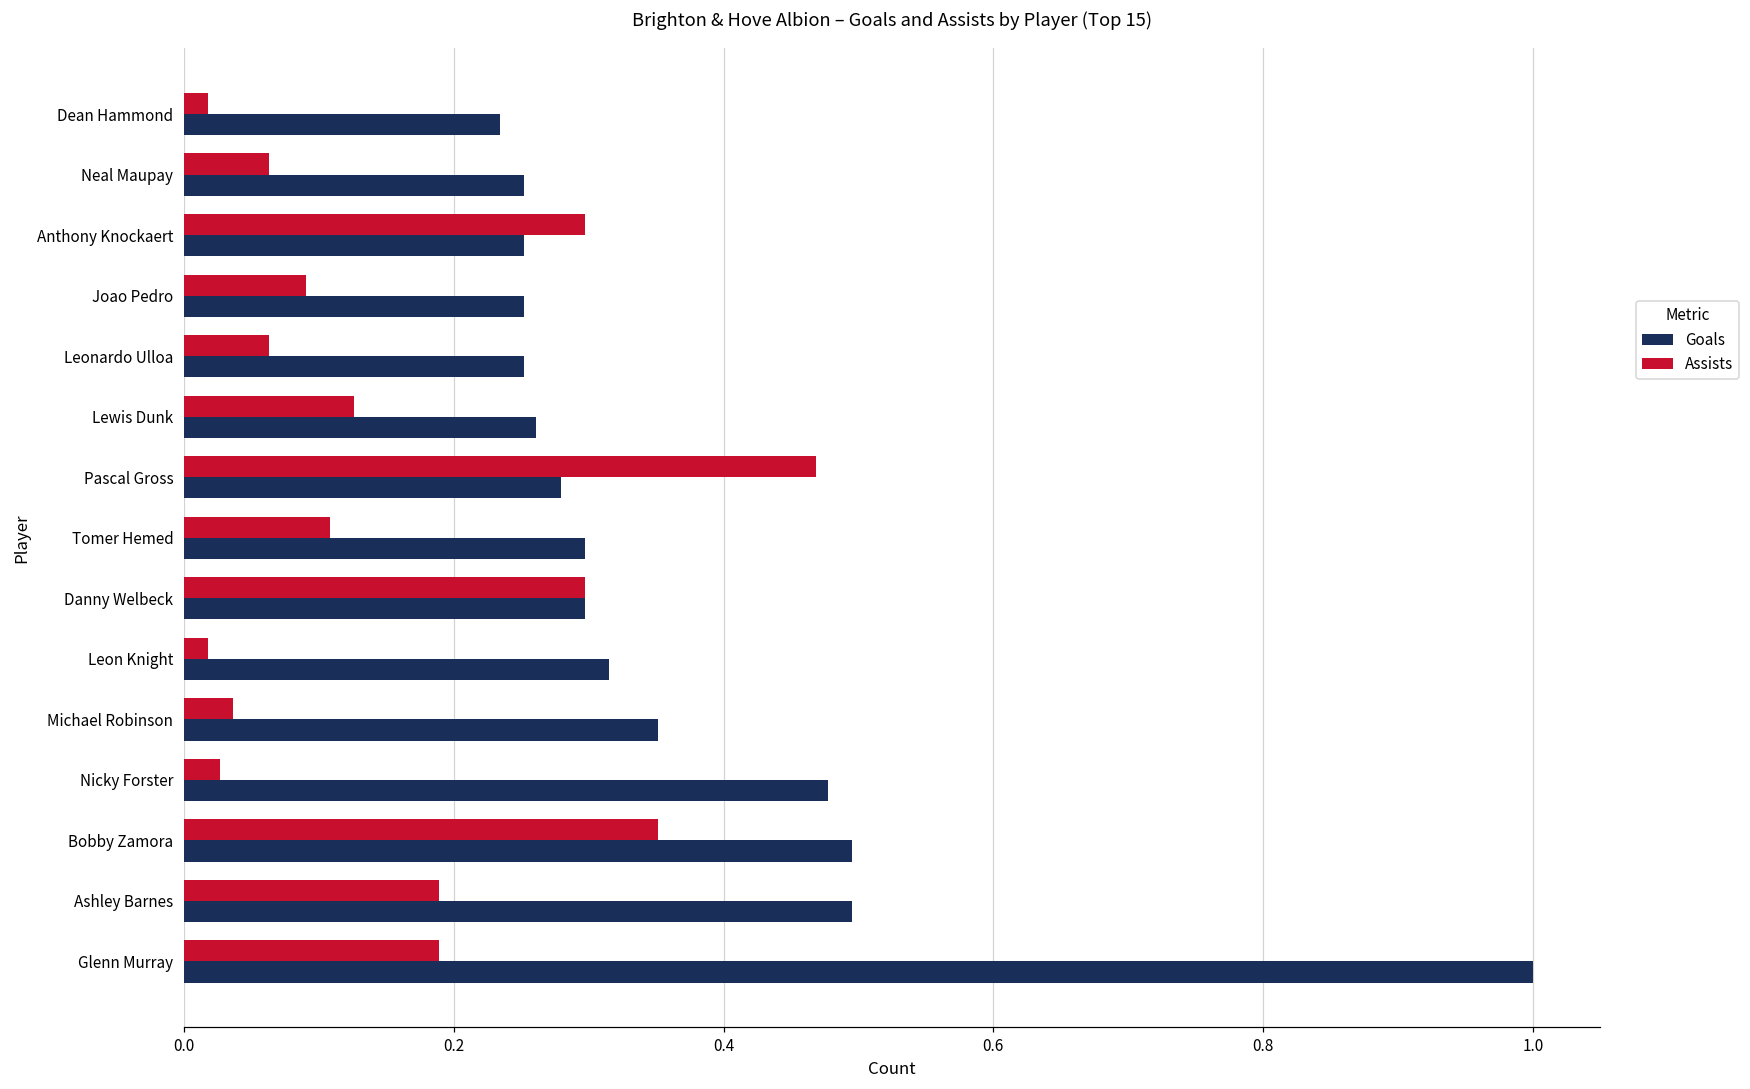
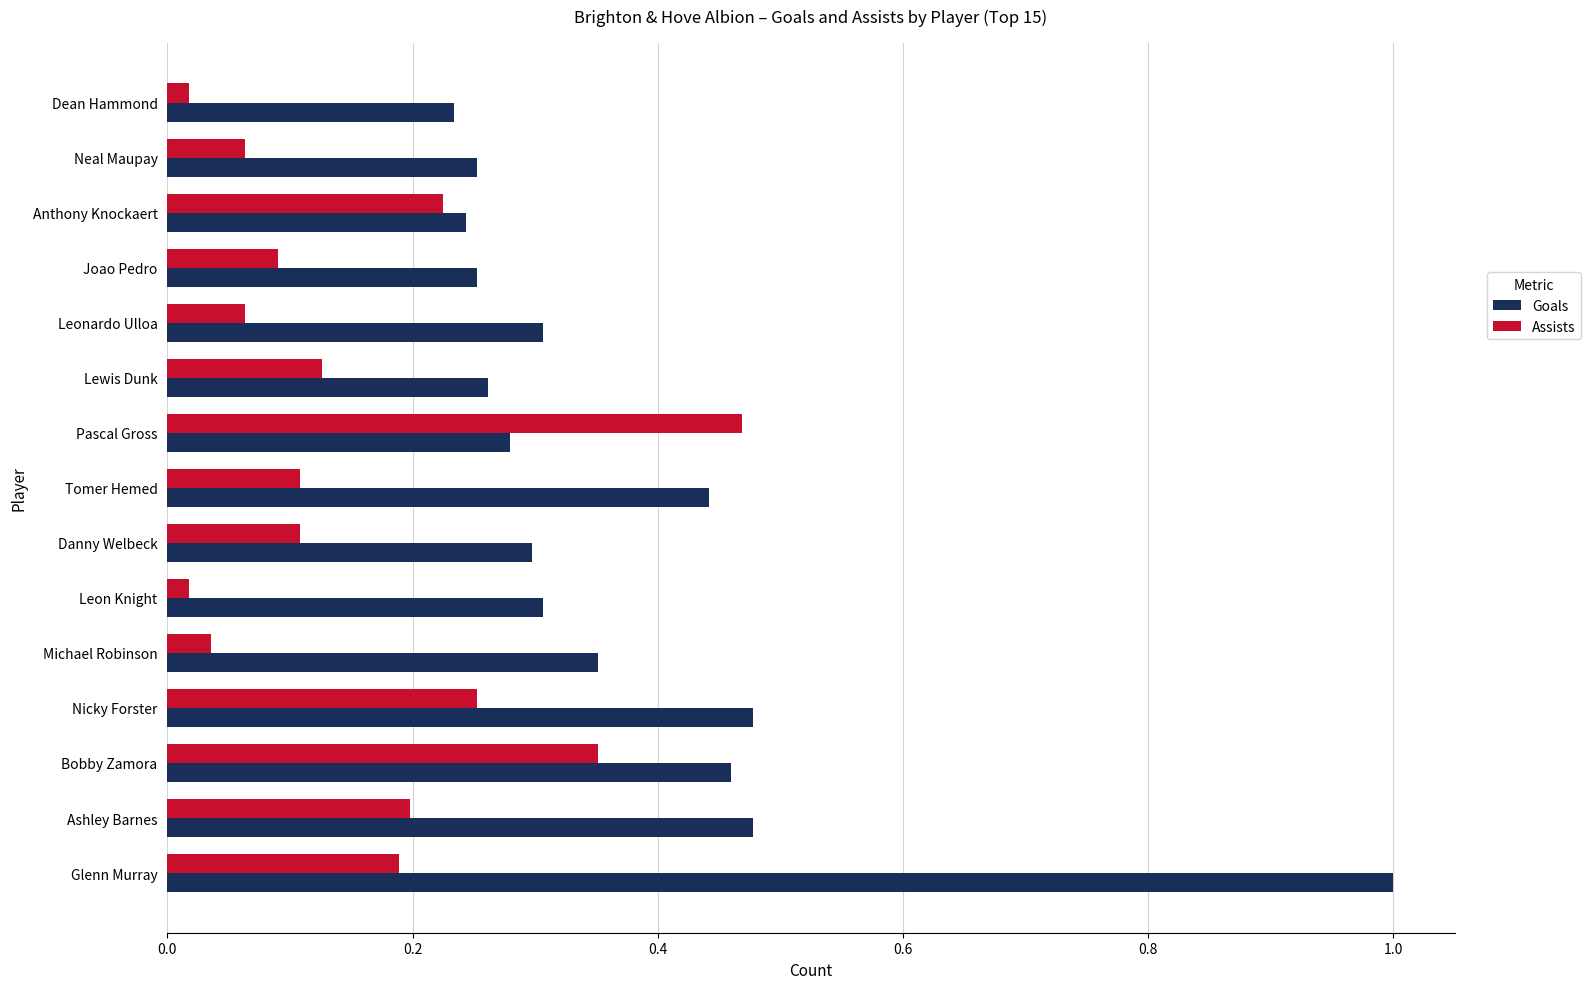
  {
    "Goals": {
      "Dean Hammond": 0.234,
      "Neal Maupay": 0.252,
-     "Anthony Knockaert": 0.252,
+     "Anthony Knockaert": 0.243,
      "Joao Pedro": 0.252,
-     "Leonardo Ulloa": 0.252,
+     "Leonardo Ulloa": 0.306,
      "Lewis Dunk": 0.261,
      "Pascal Gross": 0.279,
-     "Tomer Hemed": 0.297,
+     "Tomer Hemed": 0.441,
      "Danny Welbeck": 0.297,
-     "Leon Knight": 0.315,
+     "Leon Knight": 0.306,
      "Michael Robinson": 0.351,
      "Nicky Forster": 0.477,
-     "Bobby Zamora": 0.495,
-     "Ashley Barnes": 0.495,
+     "Bobby Zamora": 0.459,
+     "Ashley Barnes": 0.477,
      "Glenn Murray": 1.000
    },
    "Assists": {
      "Dean Hammond": 0.018,
      "Neal Maupay": 0.063,
-     "Anthony Knockaert": 0.297,
+     "Anthony Knockaert": 0.225,
      "Joao Pedro": 0.090,
      "Leonardo Ulloa": 0.063,
      "Lewis Dunk": 0.126,
      "Pascal Gross": 0.468,
      "Tomer Hemed": 0.108,
-     "Danny Welbeck": 0.297,
+     "Danny Welbeck": 0.108,
      "Leon Knight": 0.018,
      "Michael Robinson": 0.036,
-     "Nicky Forster": 0.027,
+     "Nicky Forster": 0.252,
      "Bobby Zamora": 0.351,
-     "Ashley Barnes": 0.189,
+     "Ashley Barnes": 0.198,
      "Glenn Murray": 0.189
    }
  }
